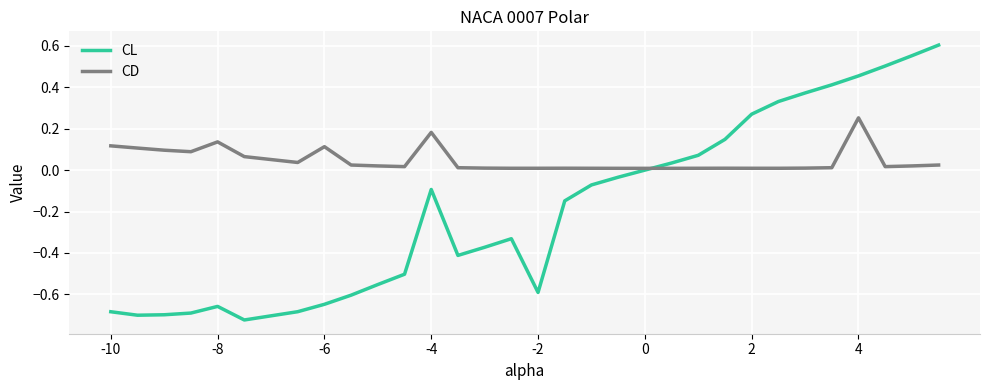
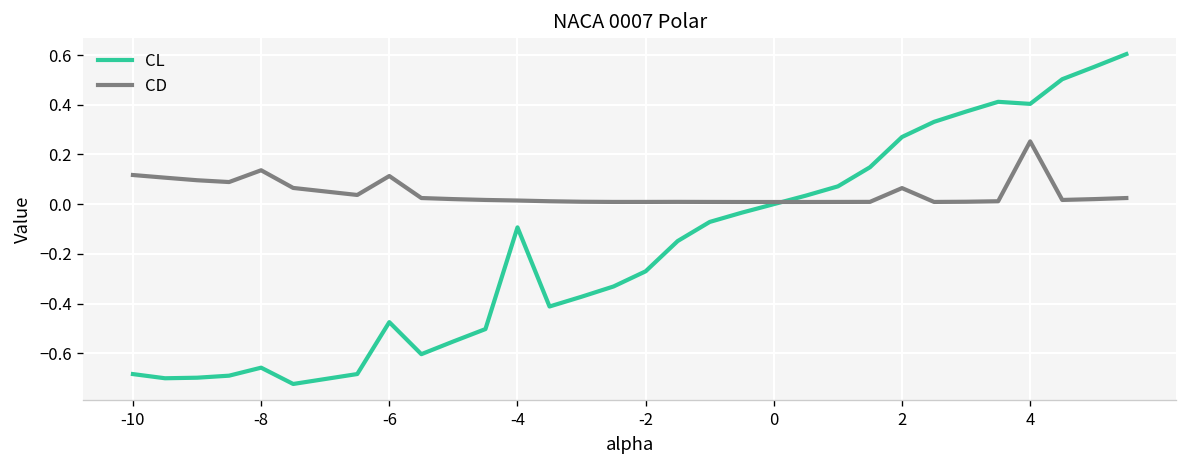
  {
    "CL": {
      "-10": -0.68,
      "-8": -0.66,
-     "-6": -0.65,
+     "-6": -0.48,
      "-4": -0.09,
-     "-2": -0.59,
+     "-2": -0.27,
      "2": 0.27,
-     "4": 0.46
+     "4": 0.40
    },
    "CD": {
      "-10": 0.12,
      "-8": 0.14,
      "-6": 0.11,
-     "-4": 0.18,
+     "-4": 0.01,
      "-2": 0.01,
-     "2": 0.01,
+     "2": 0.06,
      "4": 0.25
    }
  }
